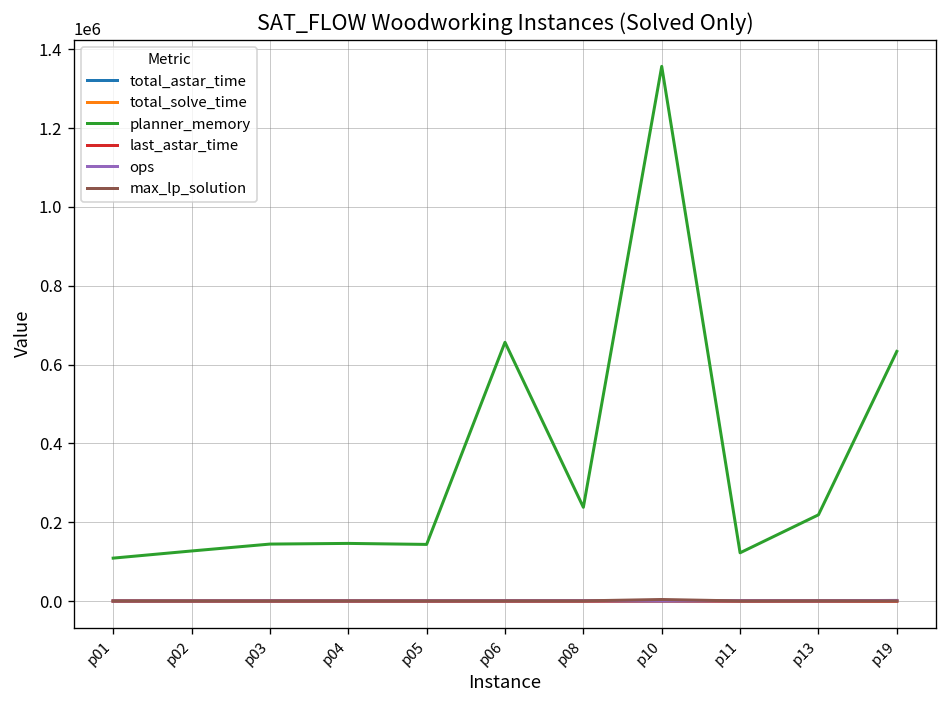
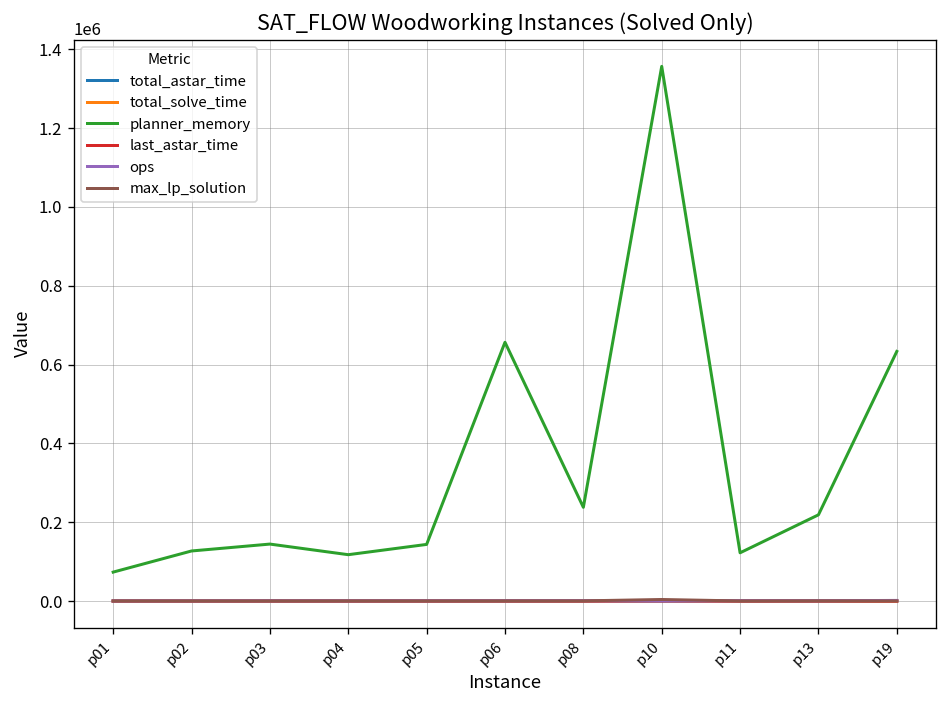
  {
    "planner_memory": {
-     "p01": 110000,
+     "p01": 70000,
      "p02": 130000,
      "p03": 140000,
-     "p04": 150000,
+     "p04": 120000,
      "p05": 140000,
      "p06": 660000,
      "p08": 240000,
      "p10": 1360000,
      "p11": 120000,
      "p13": 220000,
      "p19": 630000
    }
  }
